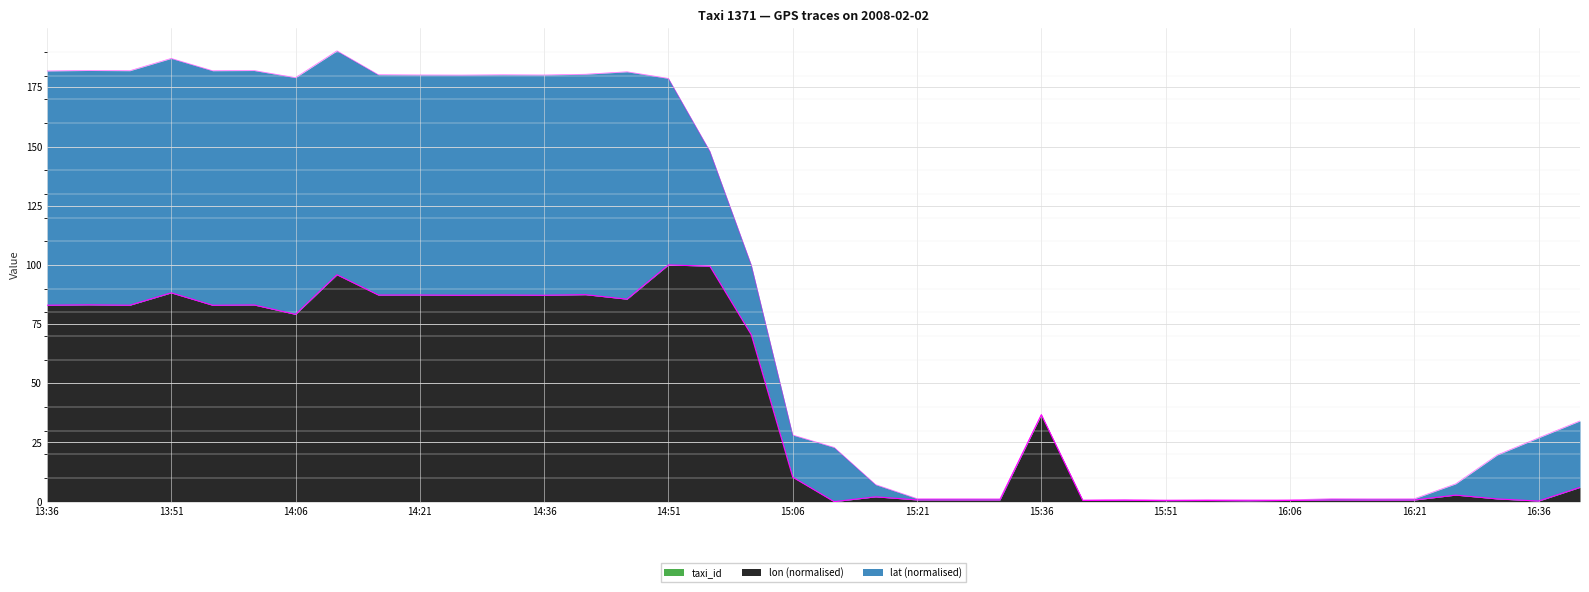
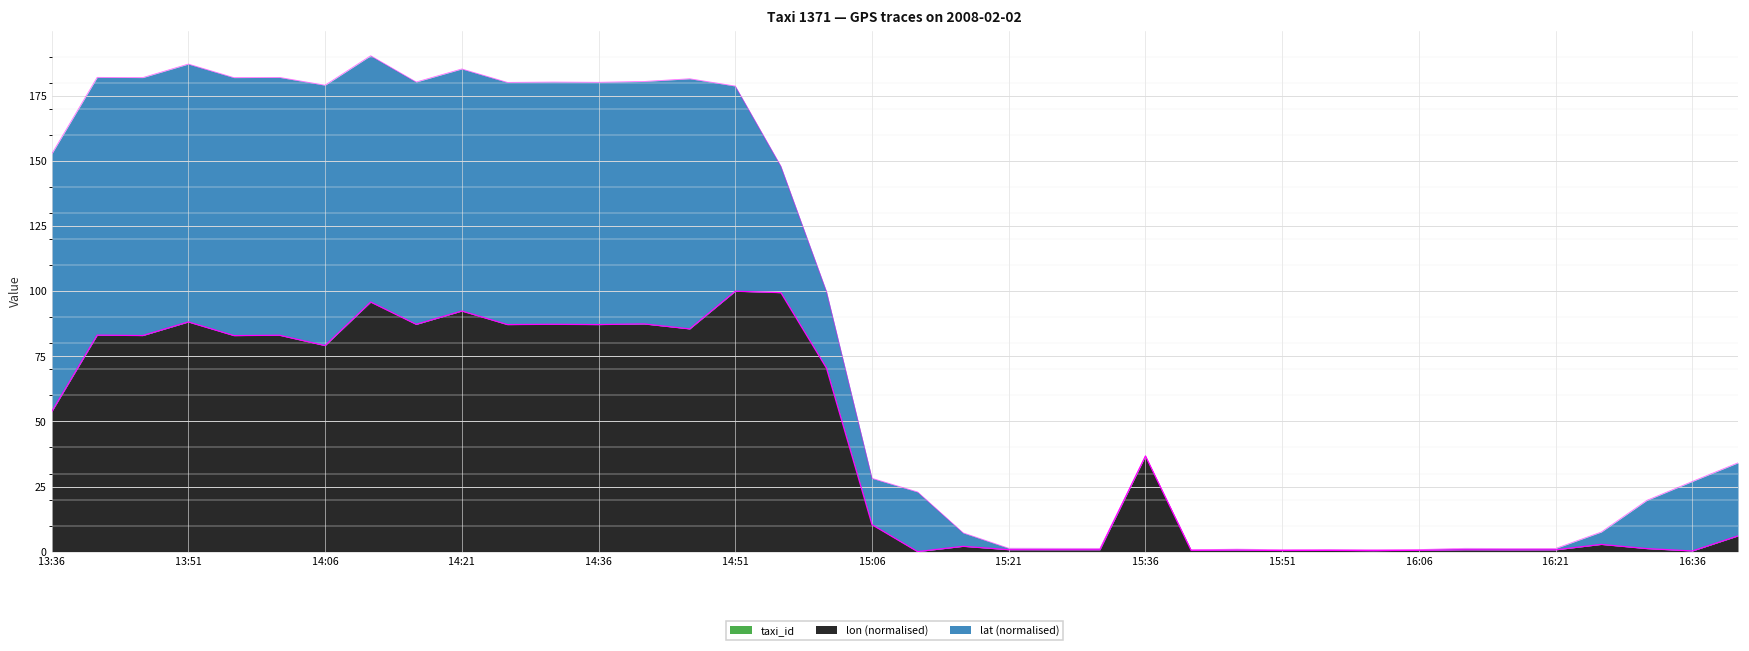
  {
    "taxi_id": {
      "13:36": 0,
      "13:51": 0,
      "14:06": 0,
      "14:21": 0,
      "14:36": 0,
      "14:51": 0,
      "15:06": 0,
      "15:36": 0
    },
    "lon (normalised)": {
-     "13:36": 83,
+     "13:36": 54,
      "13:51": 88,
      "14:06": 79,
-     "14:21": 87,
+     "14:21": 92,
      "14:36": 87,
      "14:51": 100,
      "15:06": 10
    },
    "lat (normalised)": {
      "13:36": 99,
      "13:51": 99,
      "14:06": 100,
      "14:21": 93,
      "14:36": 93,
      "14:51": 79,
      "15:06": 18,
      "16:36": 27
    }
  }
